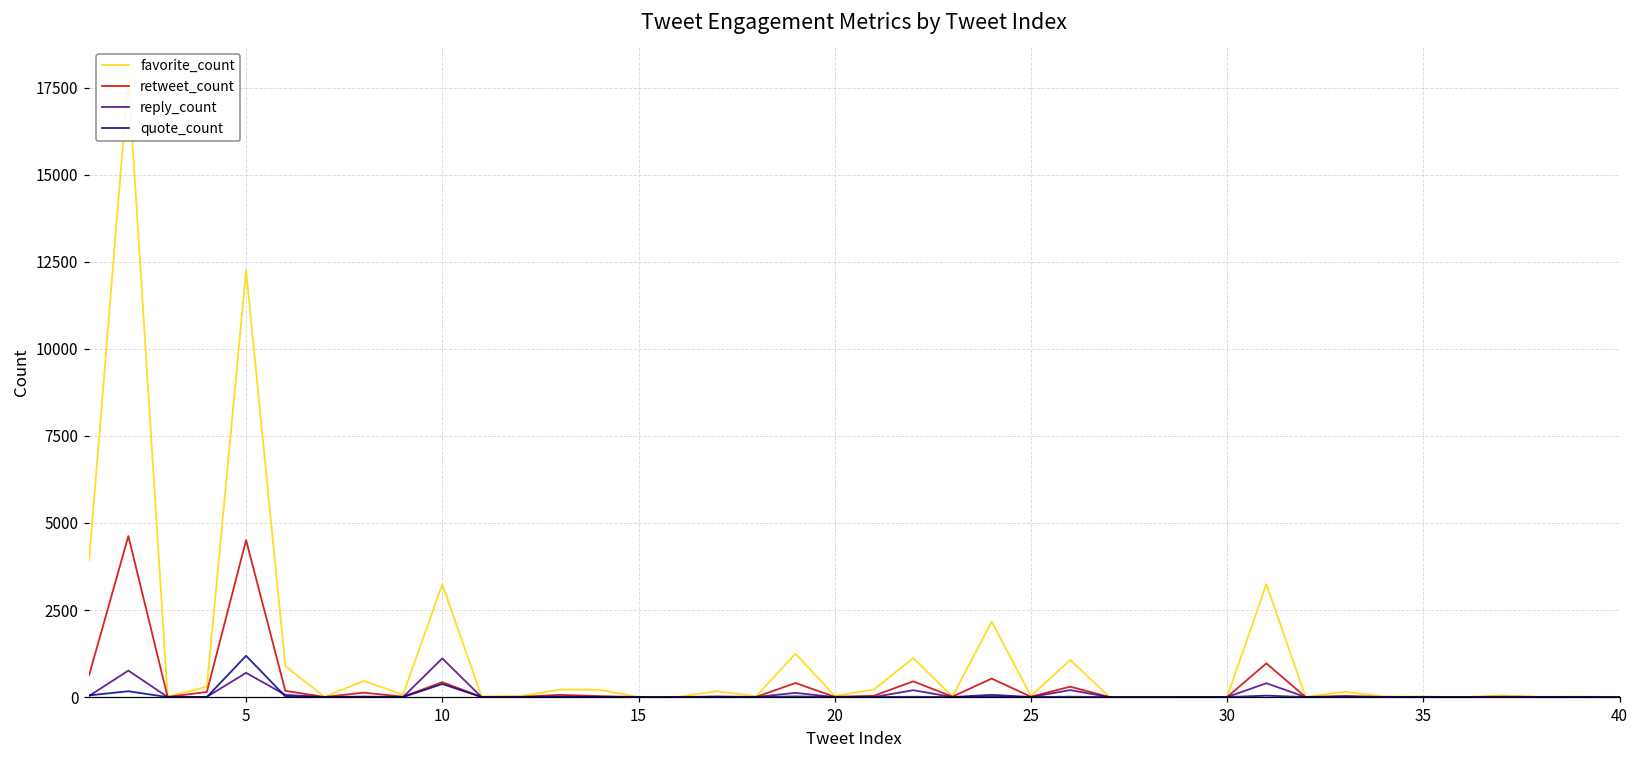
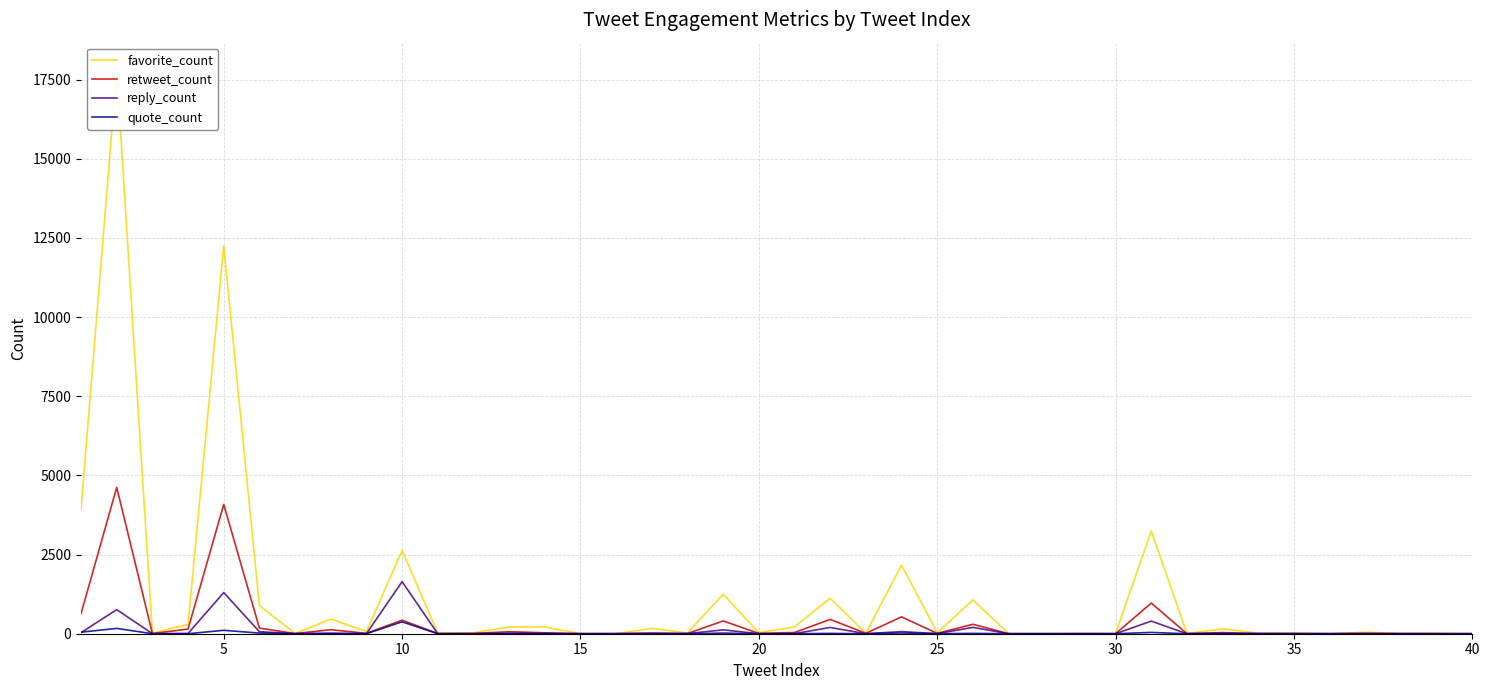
  {
    "favorite_count": {
      "5": 12200,
-     "10": 3200
+     "10": 2600
    },
    "retweet_count": {
-     "5": 4500
+     "5": 4100
    },
    "reply_count": {
-     "5": 700,
-     "10": 1100
+     "5": 1300,
+     "10": 1600
    },
    "quote_count": {
-     "5": 1200
+     "5": 100
    }
  }
